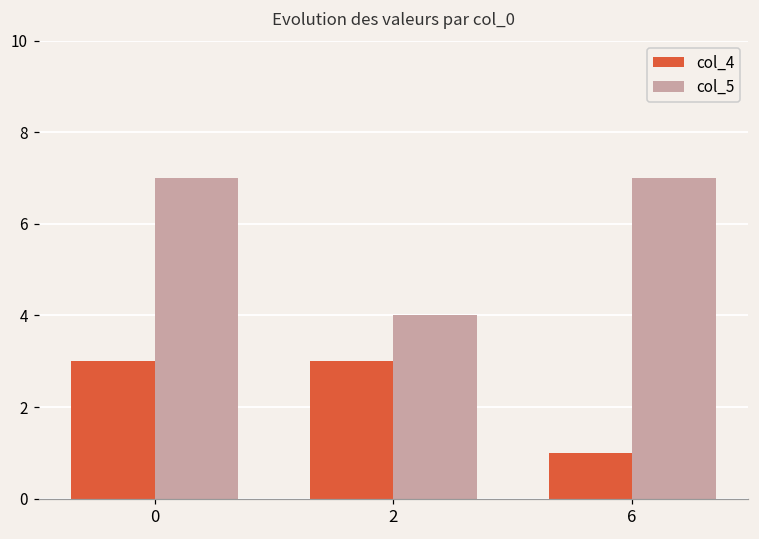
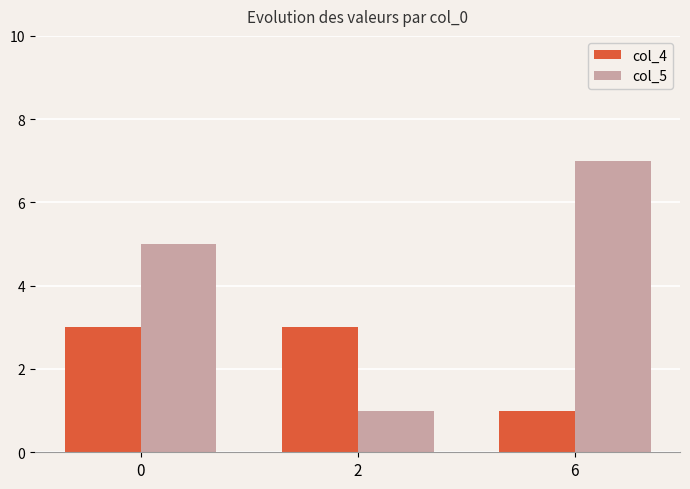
  {
    "col_4": {
      "0": 3,
      "2": 3,
      "6": 1
    },
    "col_5": {
-     "0": 7,
-     "2": 4,
+     "0": 5,
+     "2": 1,
      "6": 7
    }
  }
